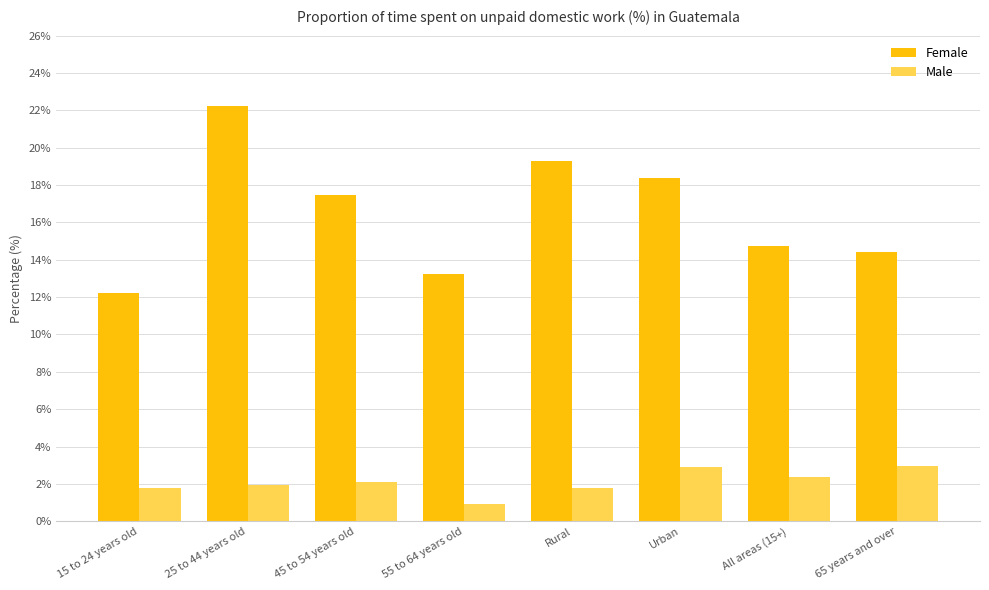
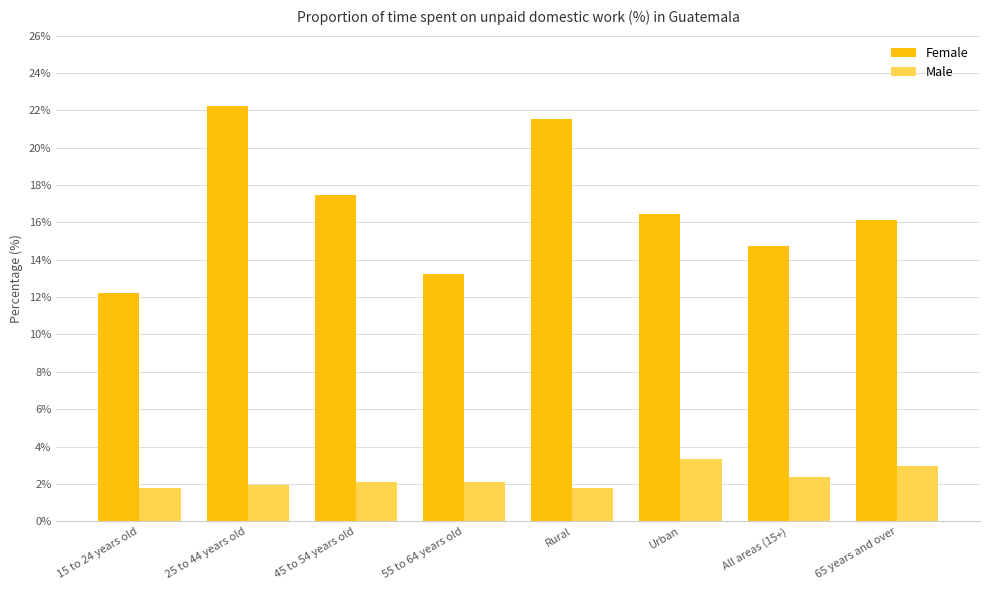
  {
    "Female": {
      "15 to 24 years old": "12.2%",
      "25 to 44 years old": "22.2%",
      "45 to 54 years old": "17.5%",
      "55 to 64 years old": "13.3%",
-     "Rural": "19.3%",
-     "Urban": "18.4%",
+     "Rural": "21.5%",
+     "Urban": "16.4%",
      "All areas (15+)": "14.7%",
-     "65 years and over": "14.4%"
+     "65 years and over": "16.1%"
    },
    "Male": {
      "15 to 24 years old": "1.8%",
      "25 to 44 years old": "2.0%",
      "45 to 54 years old": "2.1%",
-     "55 to 64 years old": "0.9%",
+     "55 to 64 years old": "2.1%",
      "Rural": "1.8%",
-     "Urban": "2.9%",
+     "Urban": "3.3%",
      "All areas (15+)": "2.4%",
      "65 years and over": "2.9%"
    }
  }
